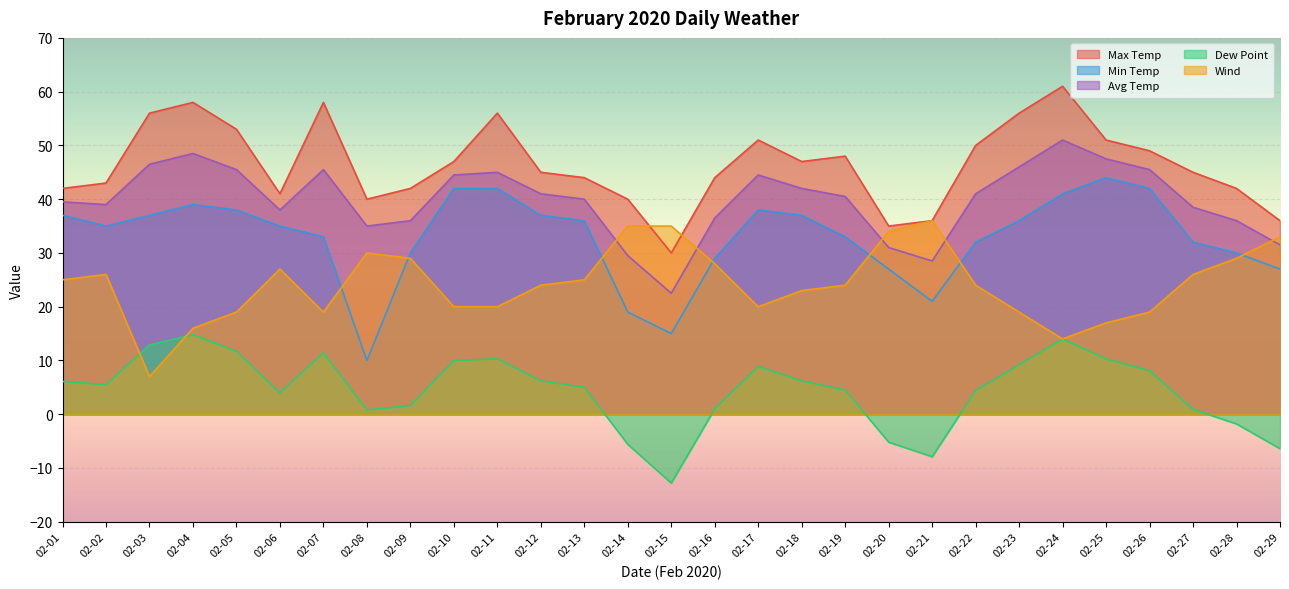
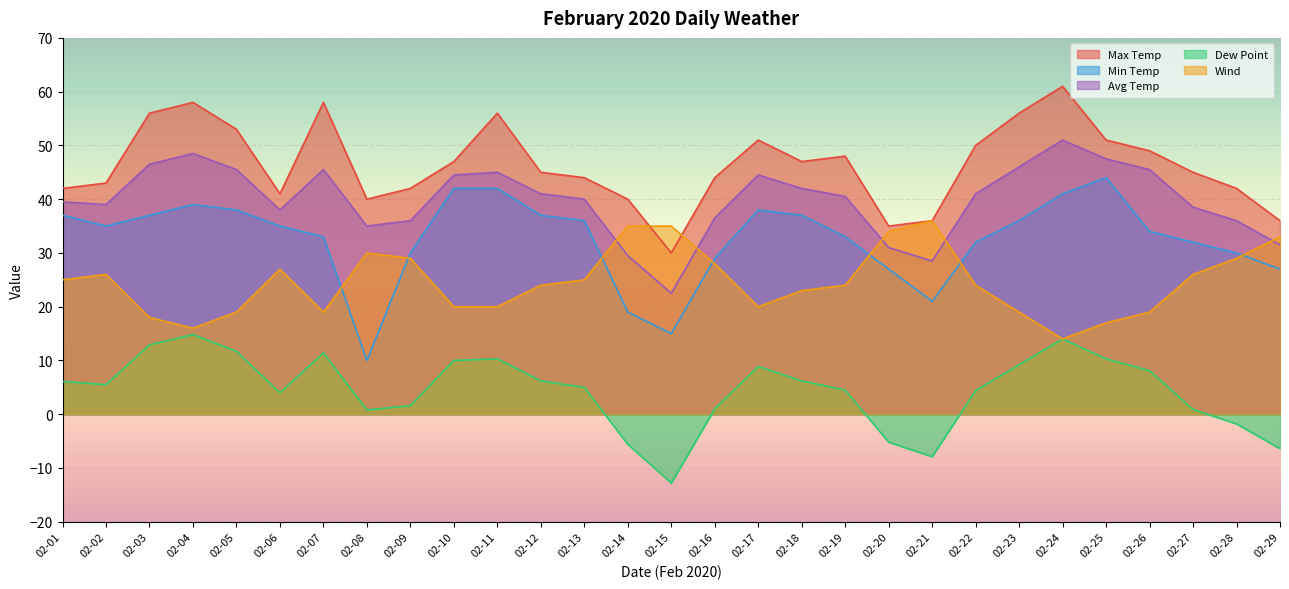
  {
    "Max Temp": {
      "02-01": 42,
      "02-02": 43,
      "02-03": 56,
      "02-04": 58,
      "02-05": 53,
      "02-06": 41,
      "02-07": 58,
      "02-08": 40,
      "02-09": 42,
      "02-10": 47,
      "02-11": 56,
      "02-12": 45,
      "02-13": 44,
      "02-14": 40,
      "02-15": 30,
      "02-16": 44,
      "02-17": 51,
      "02-18": 47,
      "02-19": 48,
      "02-20": 35,
      "02-22": 50,
      "02-23": 56,
      "02-24": 61,
      "02-25": 51,
      "02-26": 49,
      "02-27": 45,
      "02-28": 42,
      "02-29": 36
    },
    "Min Temp": {
      "02-01": 37,
      "02-02": 35,
      "02-03": 37,
      "02-04": 39,
      "02-05": 38,
      "02-06": 35,
      "02-07": 33,
      "02-08": 10,
      "02-09": 30,
      "02-10": 42,
      "02-11": 42,
      "02-12": 37,
      "02-13": 36,
      "02-14": 19,
      "02-15": 15,
      "02-16": 29,
      "02-17": 38,
      "02-18": 37,
      "02-19": 33,
      "02-20": 27,
      "02-21": 21,
      "02-22": 32,
      "02-23": 36,
      "02-24": 41,
      "02-25": 44,
-     "02-26": 42,
+     "02-26": 34,
      "02-27": 32,
      "02-28": 30,
      "02-29": 27
    },
    "Avg Temp": {
      "02-01": 40,
      "02-02": 39,
      "02-03": 47,
      "02-04": 49,
      "02-05": 46,
      "02-06": 38,
      "02-07": 46,
      "02-08": 35,
      "02-09": 36,
      "02-10": 45,
      "02-11": 45,
      "02-12": 41,
      "02-13": 40,
      "02-14": 30,
      "02-15": 23,
      "02-16": 37,
      "02-17": 45,
      "02-18": 42,
      "02-19": 41,
      "02-20": 31,
      "02-21": 29,
      "02-22": 41,
      "02-23": 46,
      "02-24": 51,
      "02-25": 48,
      "02-26": 46,
      "02-27": 39,
      "02-28": 36,
      "02-29": 32
    },
    "Wind": {
      "02-01": 25,
      "02-02": 26,
-     "02-03": 7,
+     "02-03": 18,
      "02-04": 16,
      "02-05": 19,
      "02-06": 27,
      "02-07": 19,
      "02-08": 30,
      "02-09": 29,
      "02-10": 20,
      "02-11": 20,
      "02-12": 24,
      "02-13": 25,
      "02-14": 35,
      "02-15": 35,
      "02-16": 28,
      "02-17": 20,
      "02-18": 23,
      "02-19": 24,
      "02-20": 34,
      "02-22": 24,
      "02-23": 19,
      "02-25": 17,
      "02-26": 19,
      "02-27": 26,
      "02-28": 29,
      "02-29": 33
    }
  }
